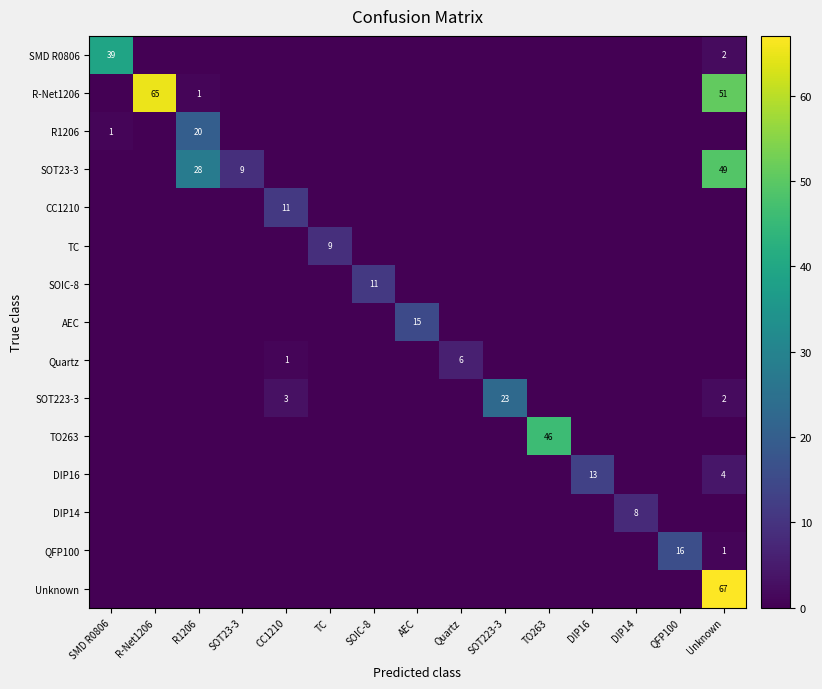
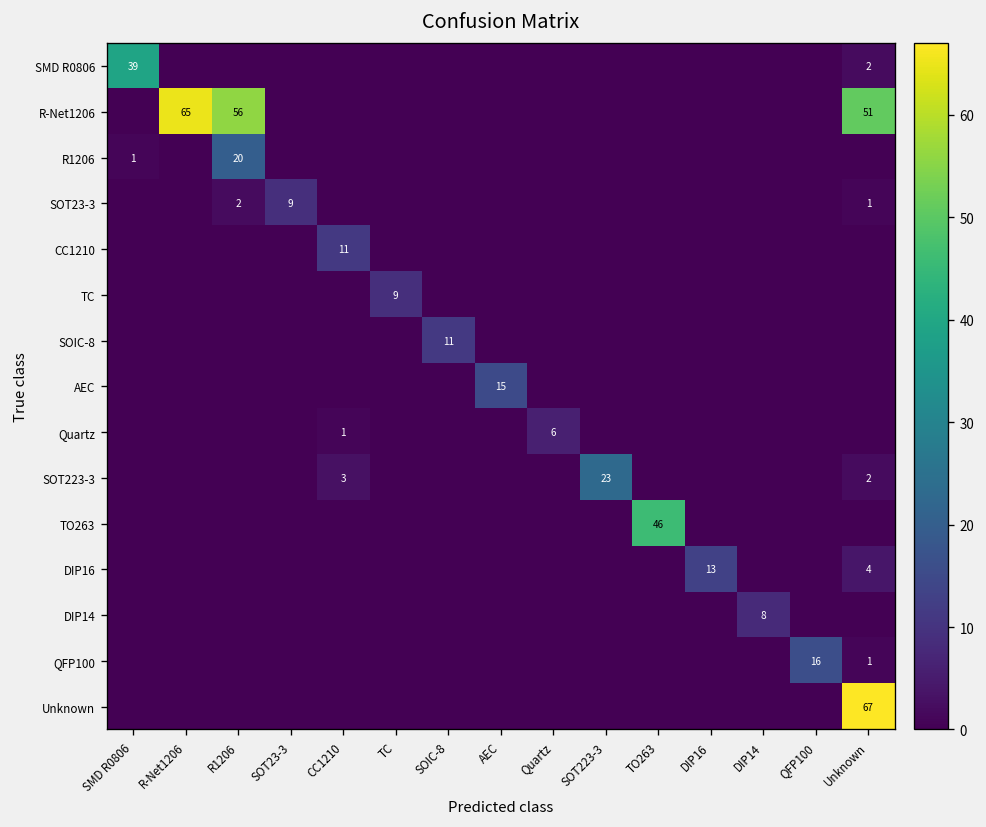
  {
    "SMD R0806": {
      "SMD R0806": 39,
      "Unknown": 2
    },
    "R-Net1206": {
      "R-Net1206": 65,
-     "R1206": 1,
+     "R1206": 56,
      "Unknown": 51
    },
    "R1206": {
      "SMD R0806": 1,
      "R1206": 20
    },
    "SOT23-3": {
-     "R1206": 28,
+     "R1206": 2,
      "SOT23-3": 9,
-     "Unknown": 49
+     "Unknown": 1
    },
    "CC1210": {
      "CC1210": 11
    },
    "TC": {
      "TC": 9
    },
    "SOIC-8": {
      "SOIC-8": 11
    },
    "AEC": {
      "AEC": 15
    },
    "Quartz": {
      "CC1210": 1,
      "Quartz": 6
    },
    "SOT223-3": {
      "CC1210": 3,
      "SOT223-3": 23,
      "Unknown": 2
    },
    "TO263": {
      "TO263": 46
    },
    "DIP16": {
      "DIP16": 13,
      "Unknown": 4
    },
    "DIP14": {
      "DIP14": 8
    },
    "QFP100": {
      "QFP100": 16,
      "Unknown": 1
    },
    "Unknown": {
      "Unknown": 67
    }
  }
